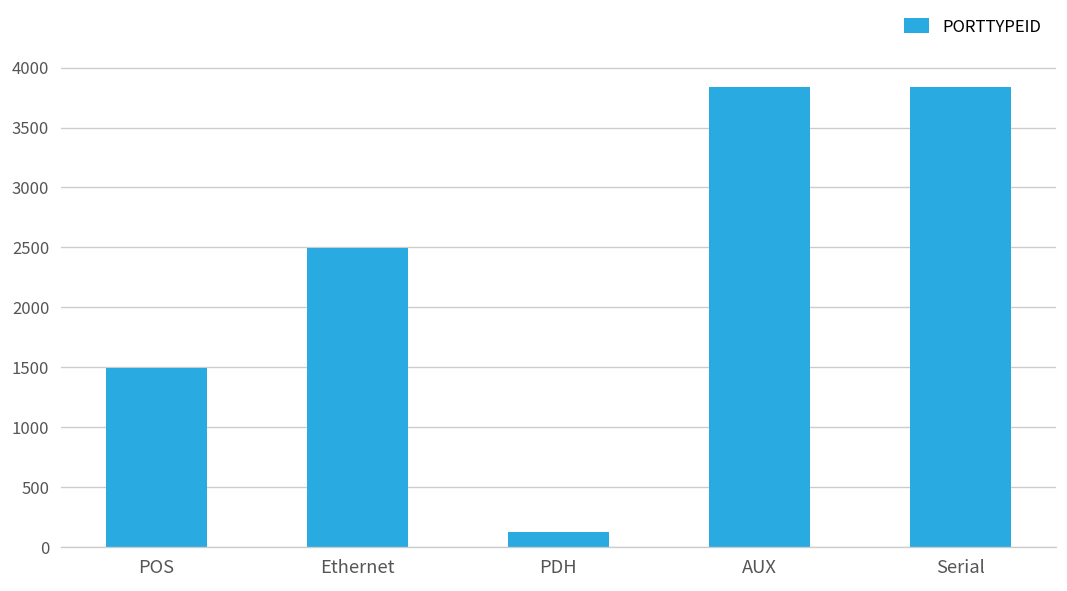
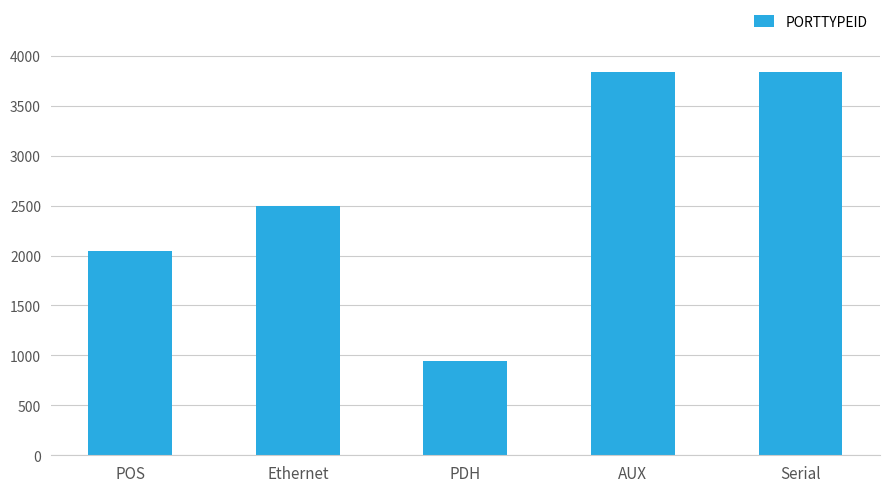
  {
-   "POS": 1500,
+   "POS": 2000,
    "Ethernet": 2500,
-   "PDH": 100,
+   "PDH": 900,
    "AUX": 3800,
    "Serial": 3800
  }
